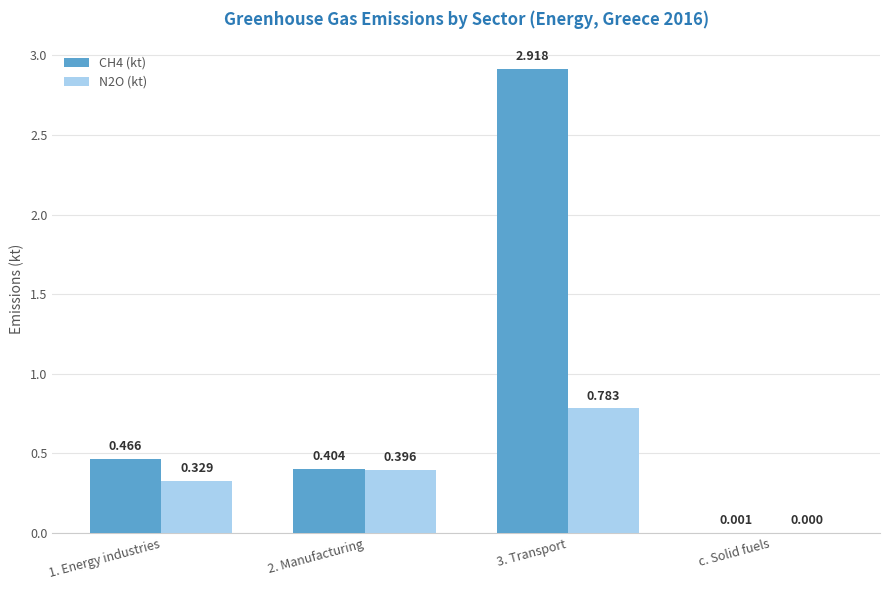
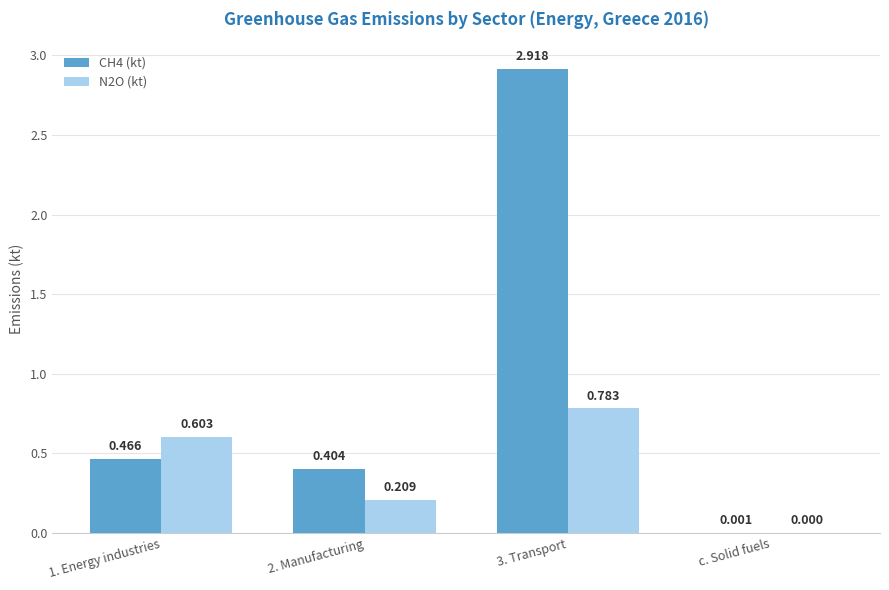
  {
    "CH4 (kt)": {
      "1. Energy industries": 0.466,
      "2. Manufacturing": 0.404,
      "3. Transport": 2.918,
      "c. Solid fuels": 0.001
    },
    "N2O (kt)": {
-     "1. Energy industries": 0.329,
-     "2. Manufacturing": 0.396,
+     "1. Energy industries": 0.603,
+     "2. Manufacturing": 0.209,
      "3. Transport": 0.783,
      "c. Solid fuels": 0.000
    }
  }
